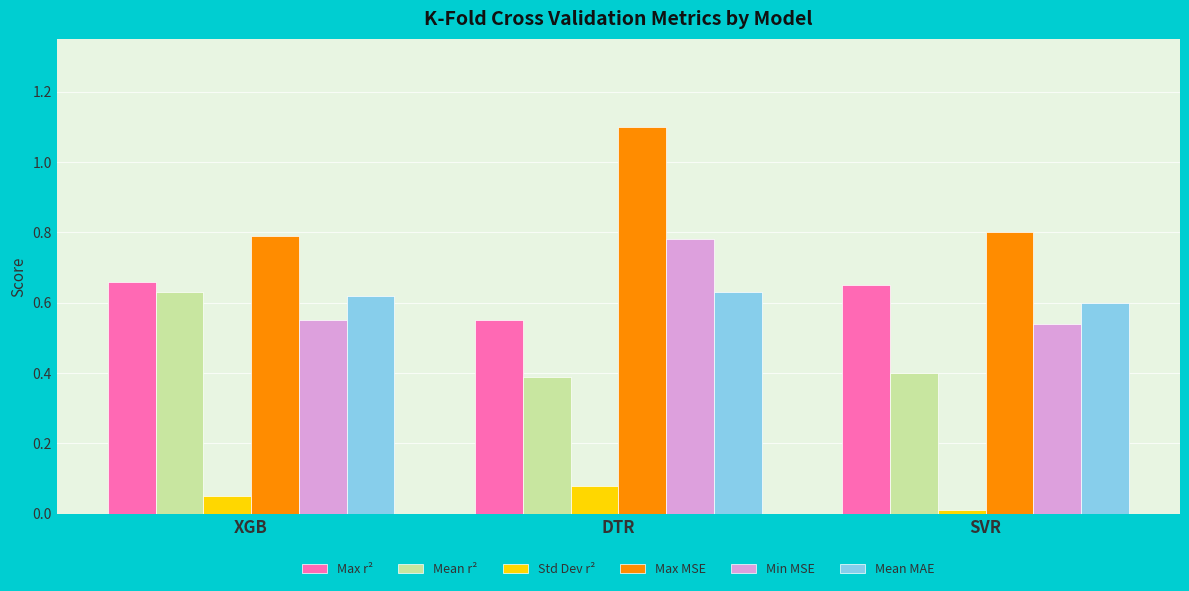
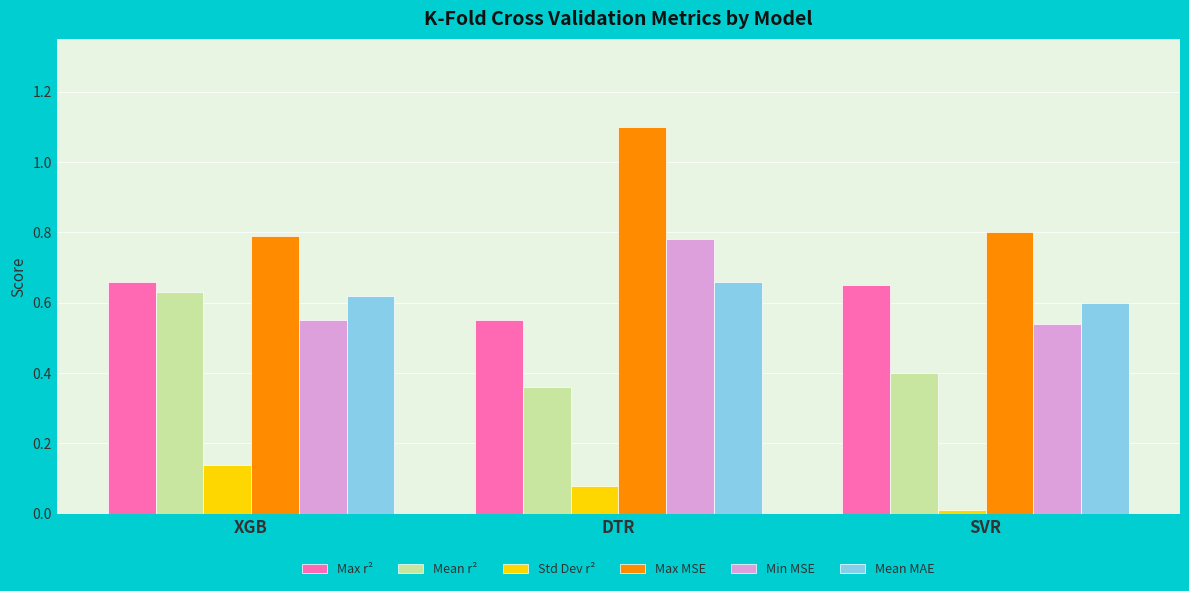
  {
    "Max r²": {
      "XGB": 0.66,
      "DTR": 0.55,
      "SVR": 0.65
    },
    "Mean r²": {
      "XGB": 0.63,
-     "DTR": 0.39,
+     "DTR": 0.36,
      "SVR": 0.40
    },
    "Std Dev r²": {
-     "XGB": 0.05,
+     "XGB": 0.14,
      "DTR": 0.08,
      "SVR": 0.01
    },
    "Max MSE": {
      "XGB": 0.79,
      "DTR": 1.10,
      "SVR": 0.80
    },
    "Min MSE": {
      "XGB": 0.55,
      "DTR": 0.78,
      "SVR": 0.54
    },
    "Mean MAE": {
      "XGB": 0.62,
-     "DTR": 0.63,
+     "DTR": 0.66,
      "SVR": 0.60
    }
  }
